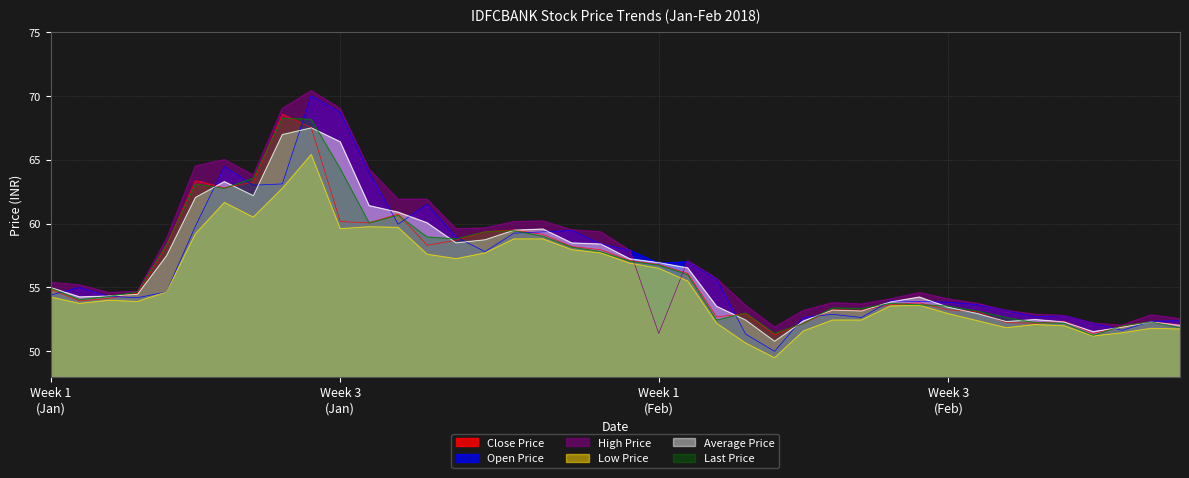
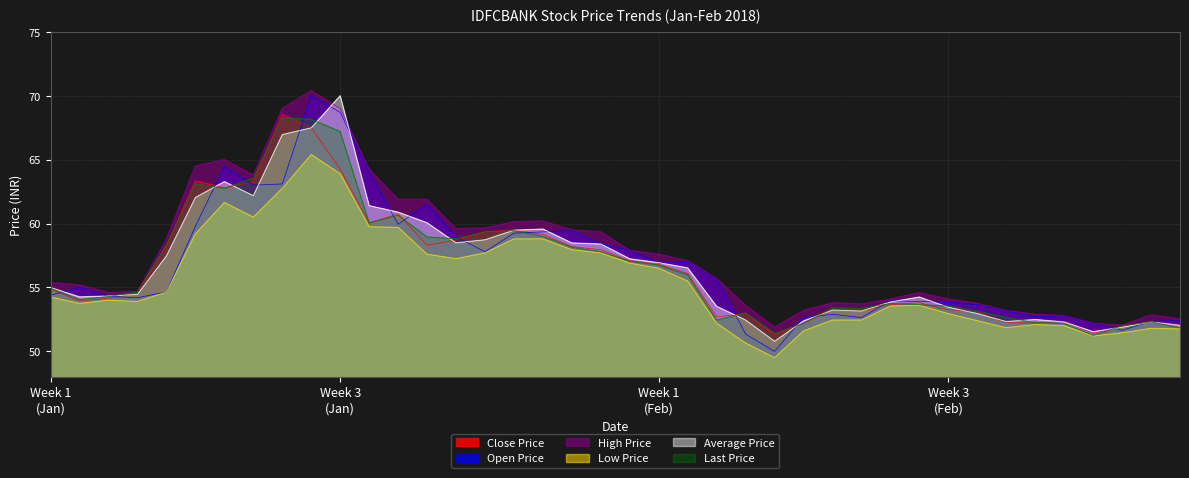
  {
    "Close Price": {
-     "Week 3 (Jan)": 60.2,
+     "Week 3 (Jan)": 64.3,
      "Week 3 (Feb)": 53.3
    },
    "Open Price": {
      "Week 3 (Jan)": 68.7,
      "Week 3 (Feb)": 53.9
    },
    "High Price": {
      "Week 1 (Jan)": 55.4,
      "Week 3 (Jan)": 69.0,
-     "Week 1 (Feb)": 51.4,
+     "Week 1 (Feb)": 57.6,
      "Week 3 (Feb)": 54.1
    },
    "Low Price": {
-     "Week 3 (Jan)": 59.6,
+     "Week 3 (Jan)": 63.9,
      "Week 1 (Feb)": 56.5,
      "Week 3 (Feb)": 53.0
    },
    "Average Price": {
-     "Week 3 (Jan)": 66.4
+     "Week 3 (Jan)": 70.0
    },
    "Last Price": {
-     "Week 3 (Jan)": 64.3
+     "Week 3 (Jan)": 67.2
    }
  }
